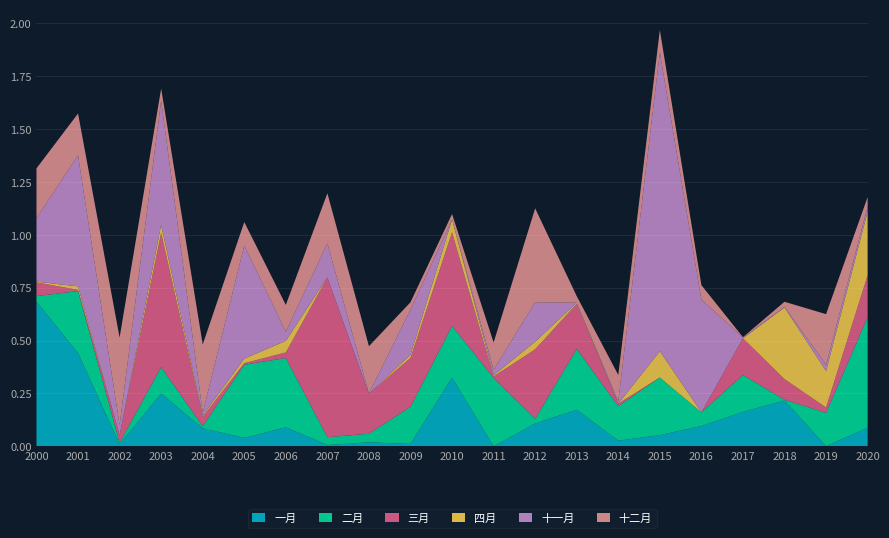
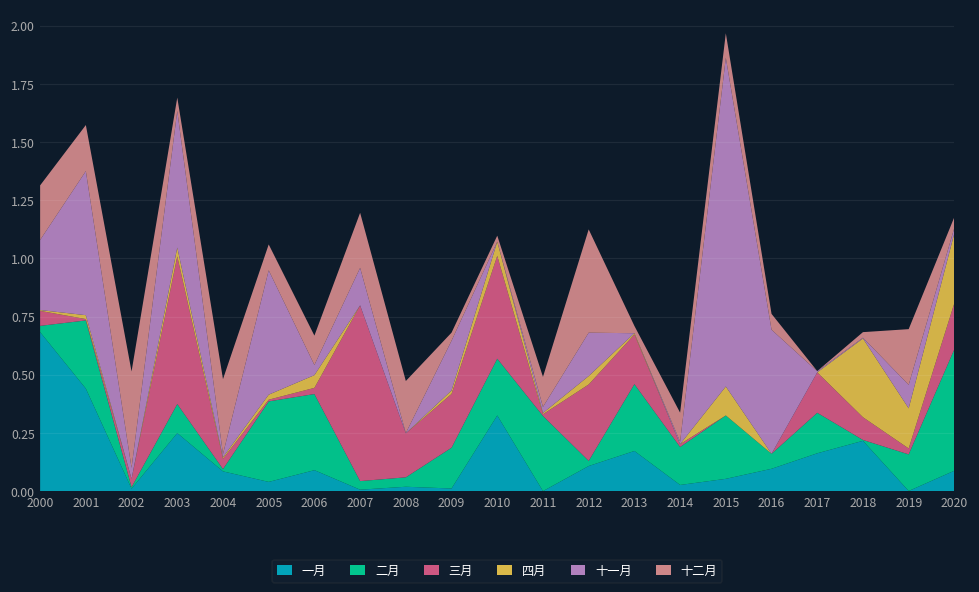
  {
    "一月": {
      "2000": 0.68,
      "2001": 0.44,
      "2003": 0.25,
      "2005": 0.04,
      "2006": 0.09,
      "2008": 0.02,
      "2010": 0.33,
      "2011": 0.00,
      "2012": 0.11,
      "2013": 0.17,
      "2014": 0.03,
      "2015": 0.05,
      "2016": 0.10,
      "2017": 0.16,
      "2020": 0.09
    },
    "二月": {
      "2000": 0.03,
      "2003": 0.12,
      "2006": 0.33,
      "2007": 0.04,
      "2008": 0.04,
      "2009": 0.18,
      "2010": 0.24,
      "2012": 0.02,
      "2013": 0.29,
      "2017": 0.17,
      "2019": 0.16,
      "2020": 0.52
    },
    "四月": {
      "2001": 0.02,
      "2003": 0.04,
      "2005": 0.02,
      "2006": 0.05,
      "2009": 0.01,
      "2012": 0.04,
      "2015": 0.12,
      "2019": 0.17,
      "2020": 0.30
    },
    "十一月": {
      "2000": 0.30,
      "2001": 0.62,
      "2002": 0.05,
      "2003": 0.59,
      "2004": 0.01,
      "2005": 0.53,
      "2006": 0.04,
      "2007": 0.16,
      "2009": 0.21,
      "2011": 0.03,
      "2012": 0.19,
      "2015": 1.41,
      "2016": 0.53,
-     "2019": 0.03,
+     "2019": 0.10,
      "2020": 0.02
    }
  }
